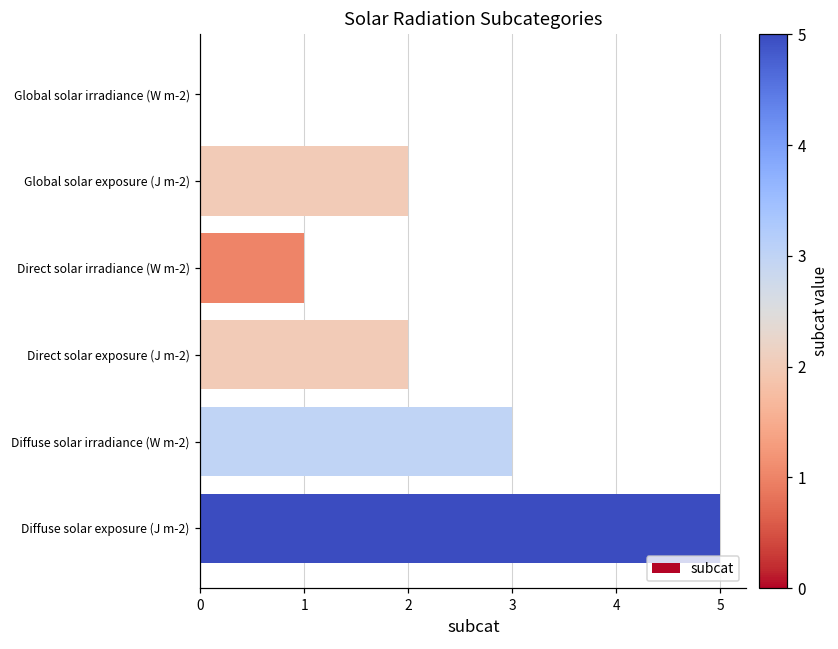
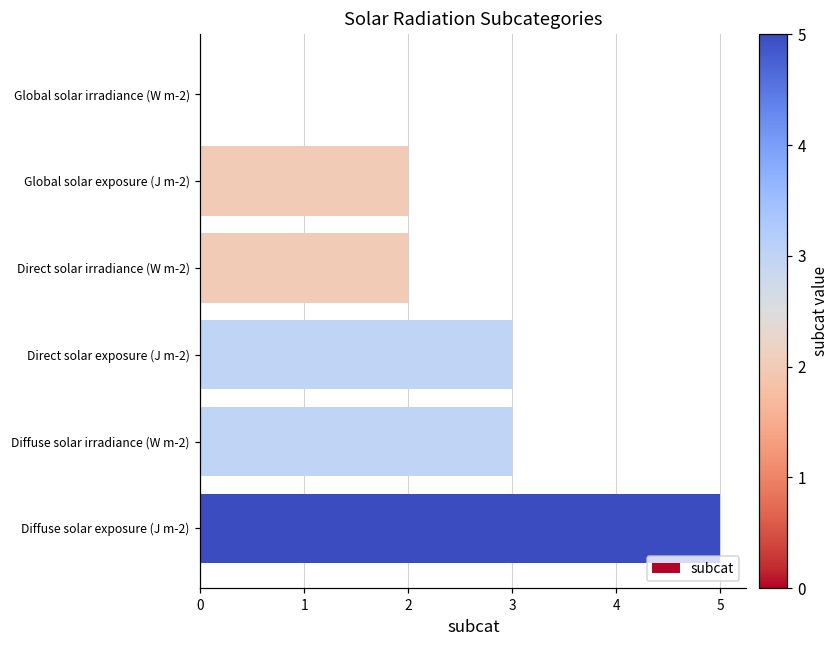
  {
    "Global solar irradiance (W m-2)": 0,
    "Global solar exposure (J m-2)": 2,
-   "Direct solar irradiance (W m-2)": 1,
-   "Direct solar exposure (J m-2)": 2,
+   "Direct solar irradiance (W m-2)": 2,
+   "Direct solar exposure (J m-2)": 3,
    "Diffuse solar irradiance (W m-2)": 3,
    "Diffuse solar exposure (J m-2)": 5
  }
